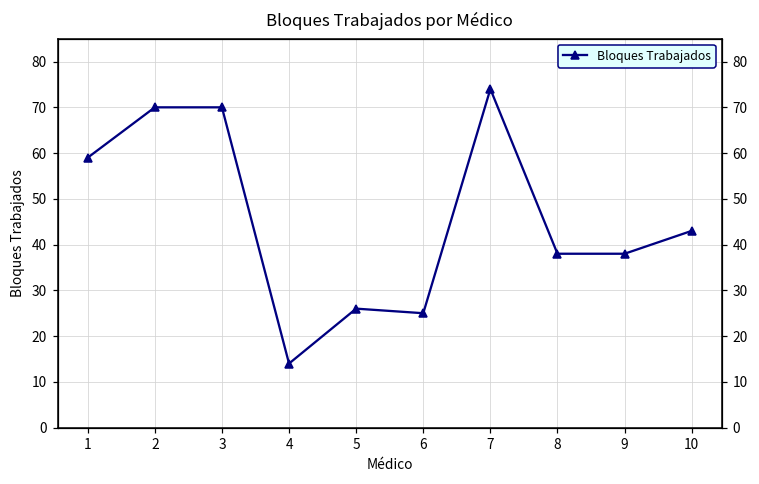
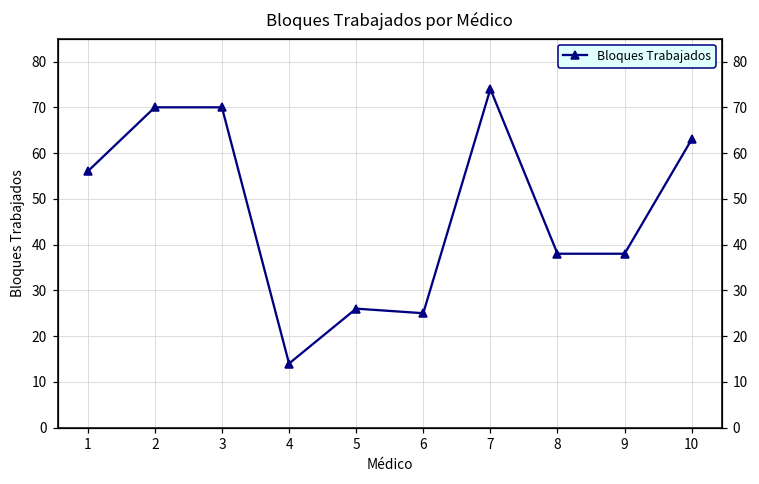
  {
-   "1": 59,
+   "1": 56,
    "2": 70,
    "3": 70,
    "4": 14,
    "5": 26,
    "6": 25,
    "7": 74,
    "8": 38,
    "9": 38,
-   "10": 43
+   "10": 63
  }
